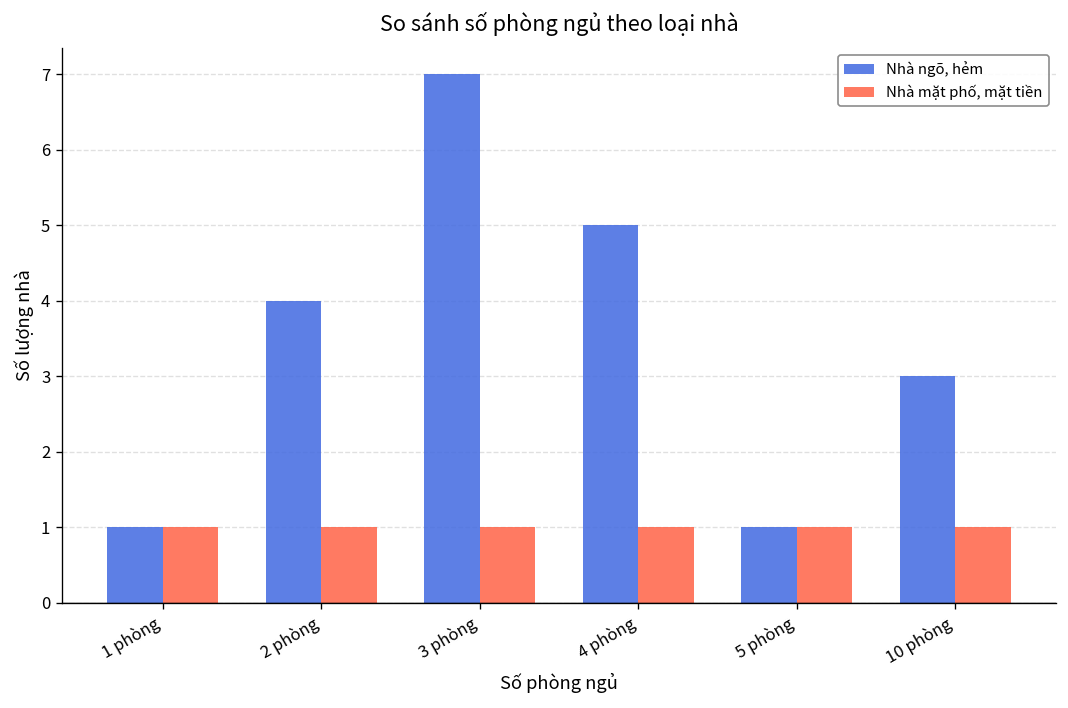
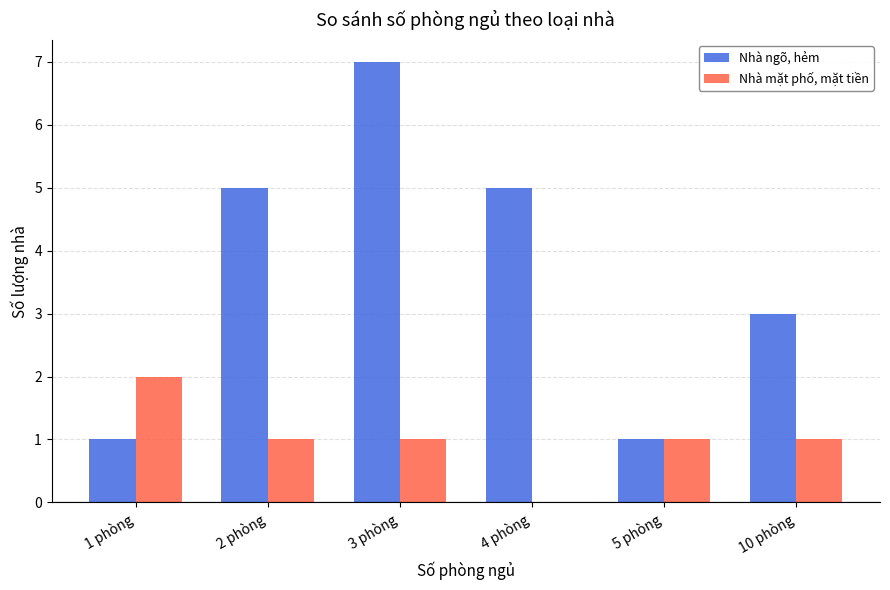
  {
    "Nhà ngõ, hẻm": {
      "1 phòng": 1,
-     "2 phòng": 4,
+     "2 phòng": 5,
      "3 phòng": 7,
      "4 phòng": 5,
      "5 phòng": 1,
      "10 phòng": 3
    },
    "Nhà mặt phố, mặt tiền": {
-     "1 phòng": 1,
+     "1 phòng": 2,
      "2 phòng": 1,
      "3 phòng": 1,
-     "4 phòng": 1,
+     "4 phòng": 0,
      "5 phòng": 1,
      "10 phòng": 1
    }
  }
